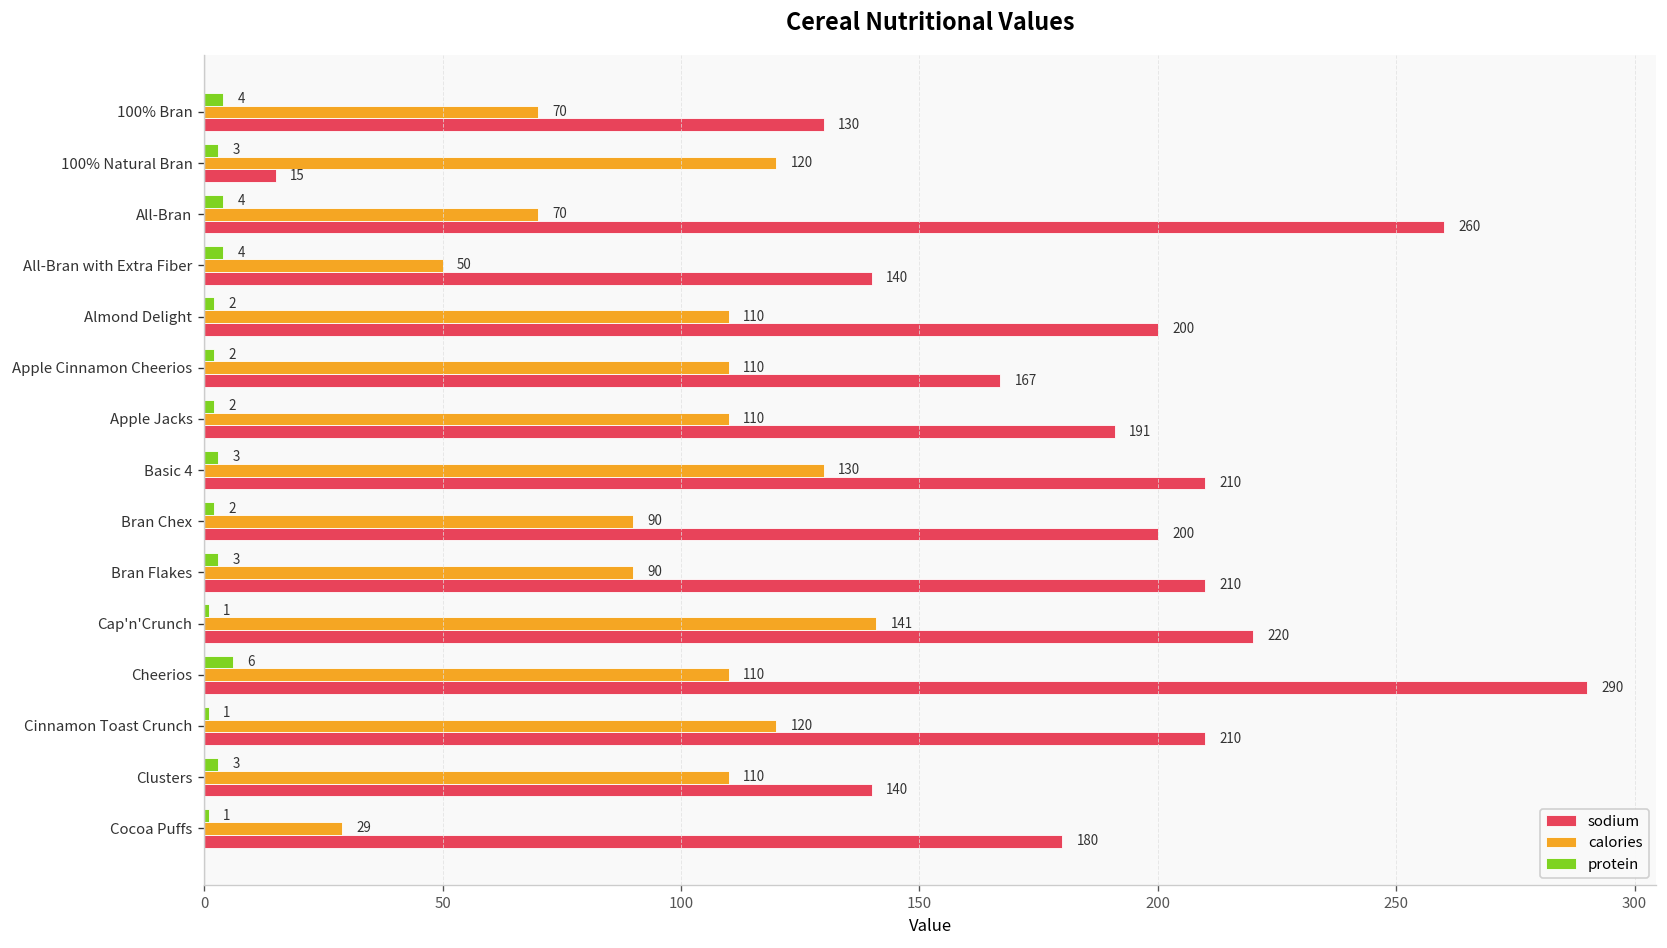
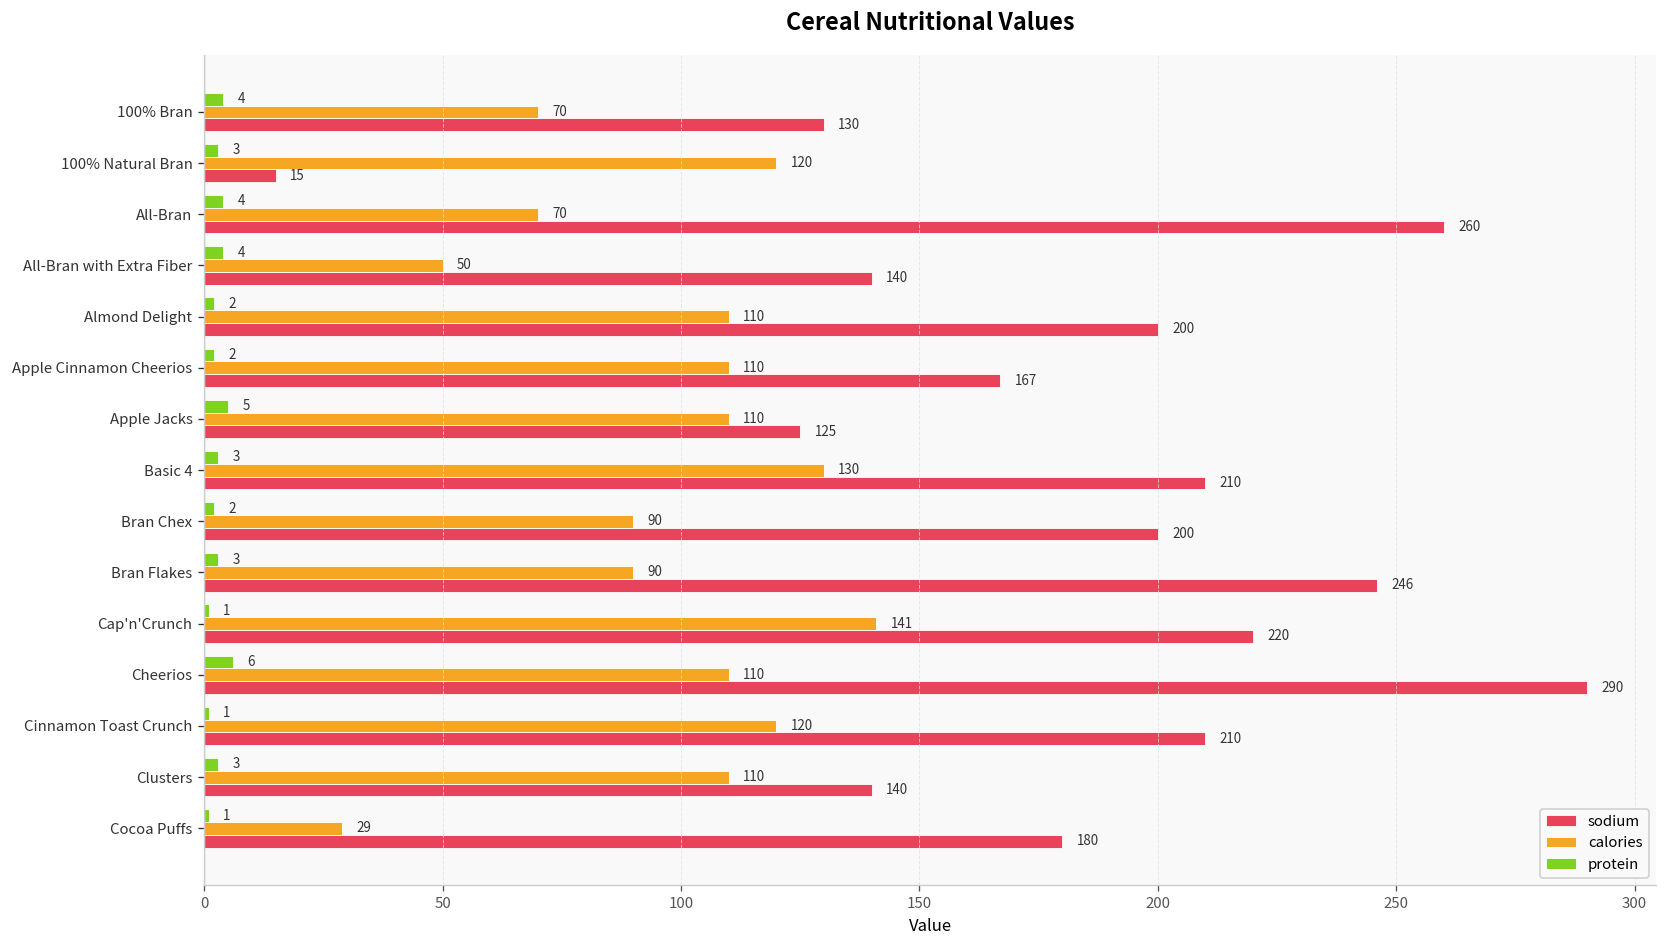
  {
    "sodium": {
      "100% Bran": 130,
      "100% Natural Bran": 15,
      "All-Bran": 260,
      "All-Bran with Extra Fiber": 140,
      "Almond Delight": 200,
      "Apple Cinnamon Cheerios": 167,
-     "Apple Jacks": 191,
+     "Apple Jacks": 125,
      "Basic 4": 210,
      "Bran Chex": 200,
-     "Bran Flakes": 210,
+     "Bran Flakes": 246,
      "Cap'n'Crunch": 220,
      "Cheerios": 290,
      "Cinnamon Toast Crunch": 210,
      "Clusters": 140,
      "Cocoa Puffs": 180
    },
    "calories": {
      "100% Bran": 70,
      "100% Natural Bran": 120,
      "All-Bran": 70,
      "All-Bran with Extra Fiber": 50,
      "Almond Delight": 110,
      "Apple Cinnamon Cheerios": 110,
      "Apple Jacks": 110,
      "Basic 4": 130,
      "Bran Chex": 90,
      "Bran Flakes": 90,
      "Cap'n'Crunch": 141,
      "Cheerios": 110,
      "Cinnamon Toast Crunch": 120,
      "Clusters": 110,
      "Cocoa Puffs": 29
    },
    "protein": {
      "100% Bran": 4,
      "100% Natural Bran": 3,
      "All-Bran": 4,
      "All-Bran with Extra Fiber": 4,
      "Almond Delight": 2,
      "Apple Cinnamon Cheerios": 2,
-     "Apple Jacks": 2,
+     "Apple Jacks": 5,
      "Basic 4": 3,
      "Bran Chex": 2,
      "Bran Flakes": 3,
      "Cap'n'Crunch": 1,
      "Cheerios": 6,
      "Cinnamon Toast Crunch": 1,
      "Clusters": 3,
      "Cocoa Puffs": 1
    }
  }
